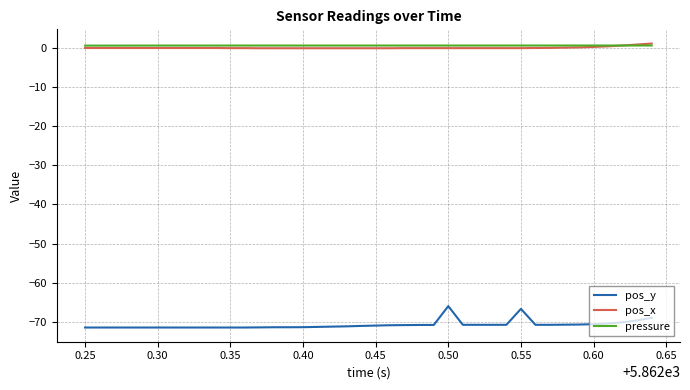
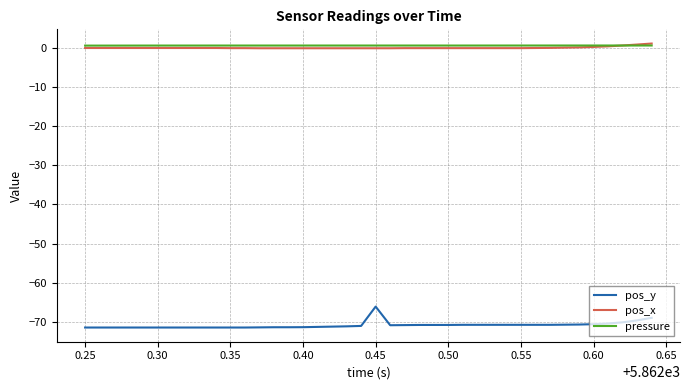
  {
    "pos_y": {
      "0.25": -71,
      "0.30": -71,
      "0.35": -71,
      "0.40": -71,
-     "0.45": -71,
-     "0.50": -66,
-     "0.55": -67
+     "0.45": -66,
+     "0.50": -71,
+     "0.55": -71
    },
    "pos_x": {
      "0.35": 0,
      "0.40": 0,
      "0.45": 0,
      "0.50": 0,
      "0.55": 0
    },
    "pressure": {
      "0.35": 1,
      "0.40": 1,
      "0.45": 1,
      "0.50": 1,
      "0.55": 1
    }
  }
